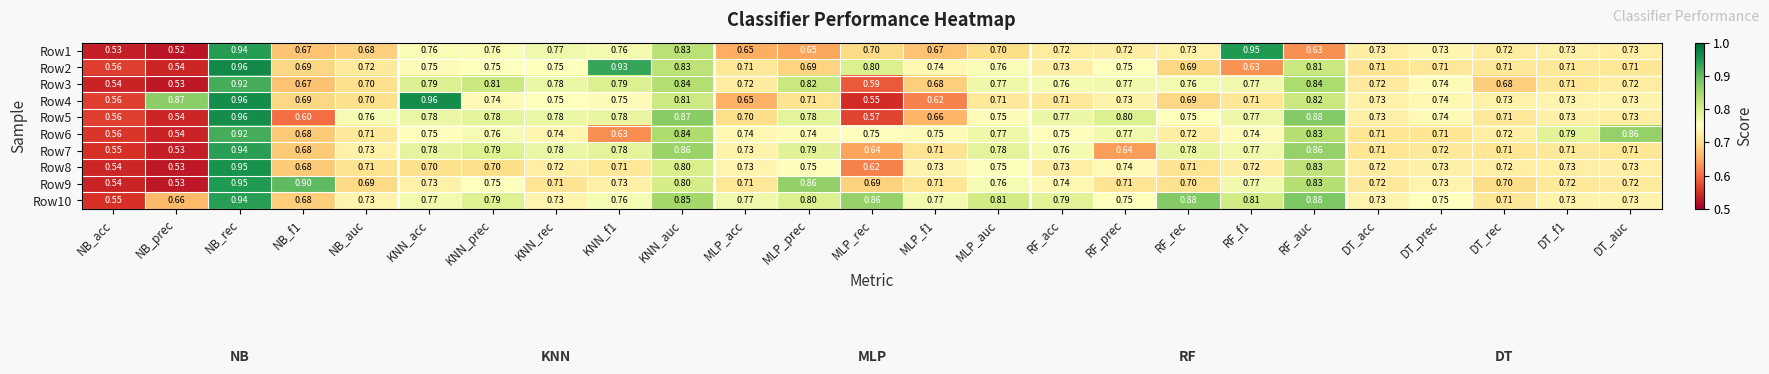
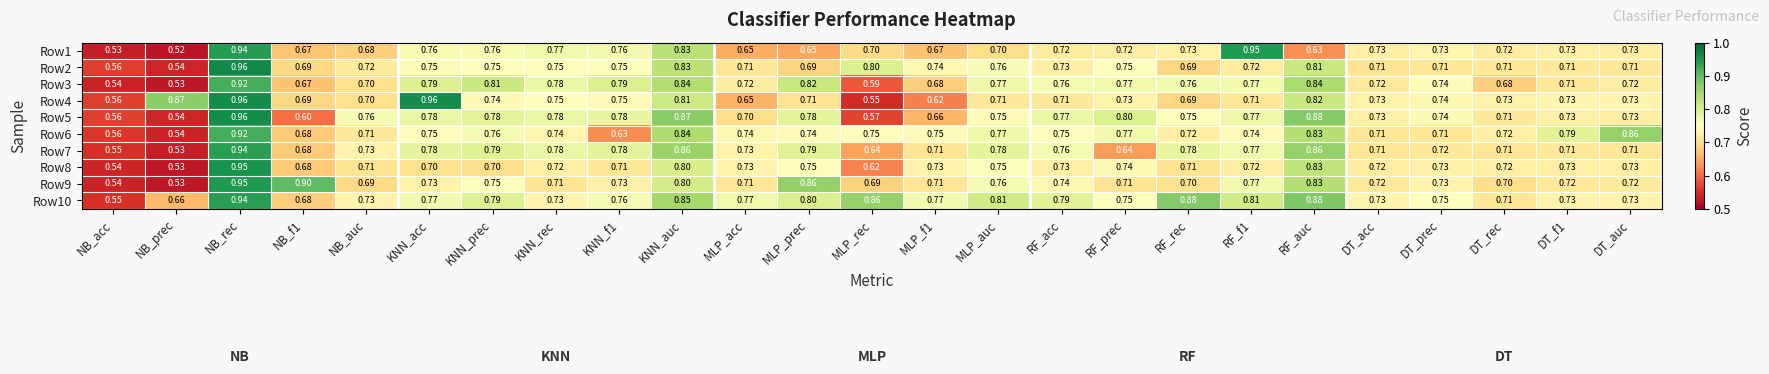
  {
    "Row2": {
      "NB_acc": 0.56,
      "NB_prec": 0.54,
      "NB_rec": 0.96,
      "NB_f1": 0.69,
      "NB_auc": 0.72,
      "KNN_acc": 0.75,
      "KNN_prec": 0.75,
      "KNN_rec": 0.75,
-     "KNN_f1": 0.93,
+     "KNN_f1": 0.75,
      "KNN_auc": 0.83,
      "MLP_acc": 0.71,
      "MLP_prec": 0.69,
      "MLP_rec": 0.80,
      "MLP_f1": 0.74,
      "MLP_auc": 0.76,
      "RF_acc": 0.73,
      "RF_prec": 0.75,
      "RF_rec": 0.69,
-     "RF_f1": 0.63,
+     "RF_f1": 0.72,
      "RF_auc": 0.81,
      "DT_acc": 0.71,
      "DT_prec": 0.71,
      "DT_rec": 0.71,
      "DT_f1": 0.71,
      "DT_auc": 0.71
    }
  }
